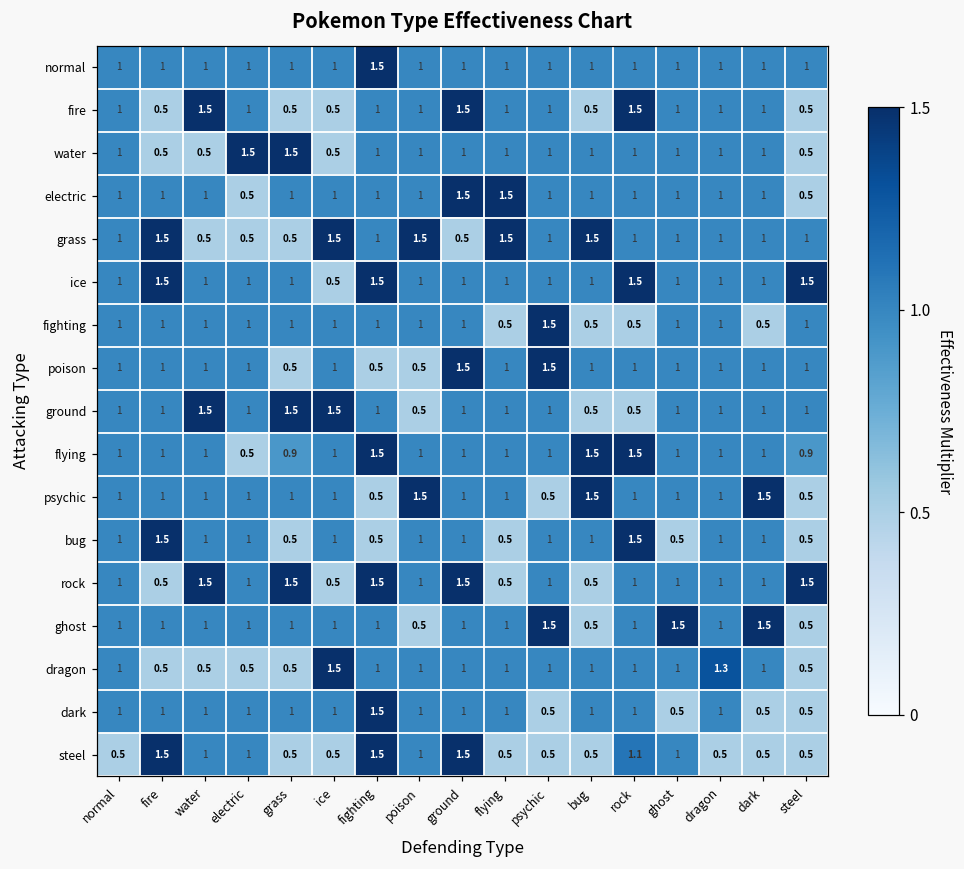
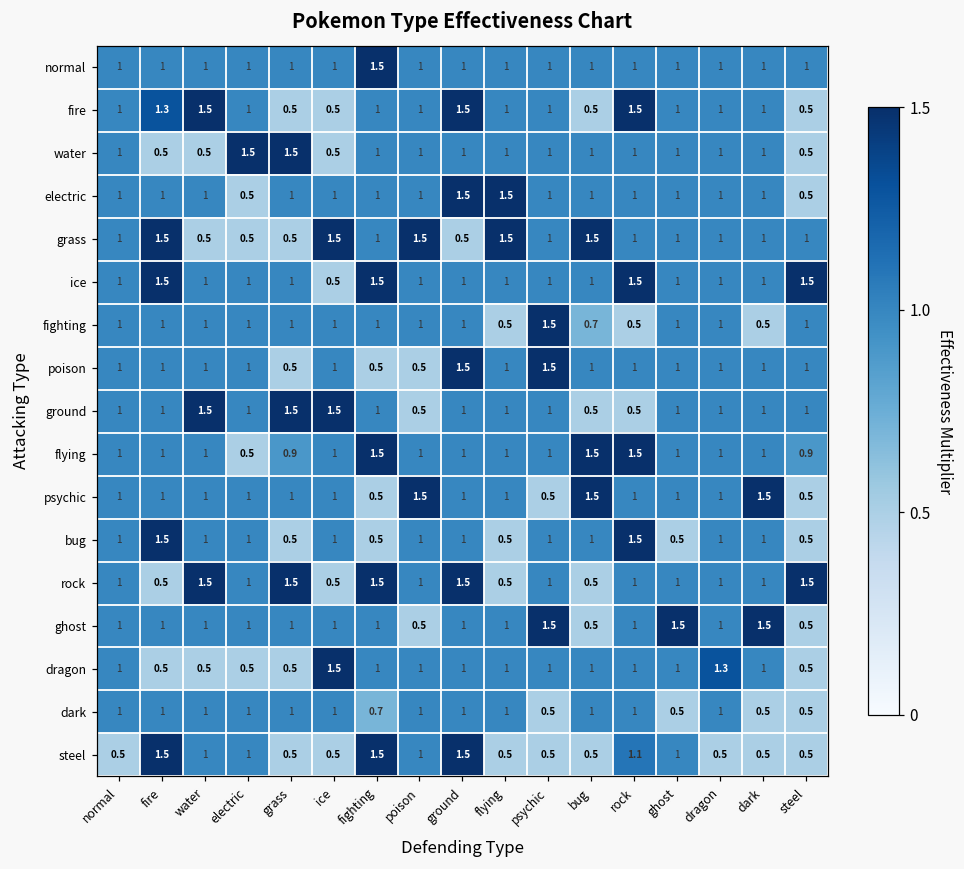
  {
    "fire": {
      "normal": 1,
-     "fire": 0.5,
+     "fire": 1.3,
      "water": 1.5,
      "electric": 1,
      "grass": 0.5,
      "ice": 0.5,
      "fighting": 1,
      "poison": 1,
      "ground": 1.5,
      "flying": 1,
      "psychic": 1,
      "bug": 0.5,
      "rock": 1.5,
      "ghost": 1,
      "dragon": 1,
      "dark": 1,
      "steel": 0.5
    },
    "fighting": {
      "normal": 1,
      "fire": 1,
      "water": 1,
      "electric": 1,
      "grass": 1,
      "ice": 1,
      "fighting": 1,
      "poison": 1,
      "ground": 1,
      "flying": 0.5,
      "psychic": 1.5,
-     "bug": 0.5,
+     "bug": 0.7,
      "rock": 0.5,
      "ghost": 1,
      "dragon": 1,
      "dark": 0.5,
      "steel": 1
    },
    "dark": {
      "normal": 1,
      "fire": 1,
      "water": 1,
      "electric": 1,
      "grass": 1,
      "ice": 1,
-     "fighting": 1.5,
+     "fighting": 0.7,
      "poison": 1,
      "ground": 1,
      "flying": 1,
      "psychic": 0.5,
      "bug": 1,
      "rock": 1,
      "ghost": 0.5,
      "dragon": 1,
      "dark": 0.5,
      "steel": 0.5
    }
  }
